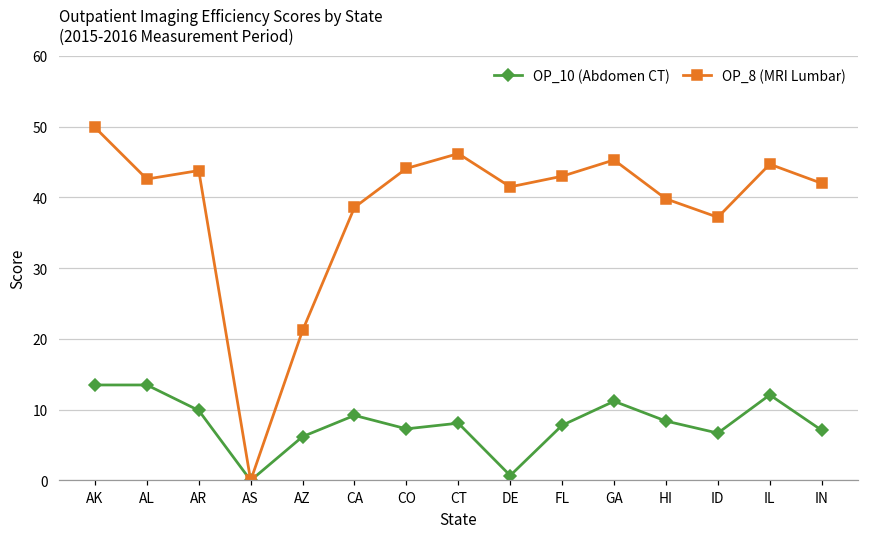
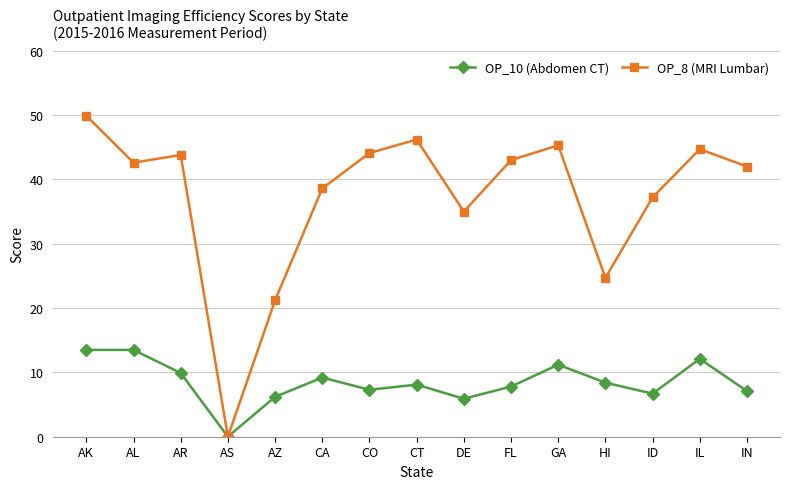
  {
    "OP_10 (Abdomen CT)": {
      "AK": 14,
      "AL": 14,
      "AR": 10,
      "AZ": 6,
      "CA": 9,
      "CO": 7,
      "CT": 8,
-     "DE": 1,
+     "DE": 6,
      "FL": 8,
      "GA": 11,
      "HI": 8,
      "ID": 7,
      "IL": 12,
      "IN": 7
    },
    "OP_8 (MRI Lumbar)": {
      "AK": 50,
      "AL": 43,
      "AR": 44,
      "AZ": 21,
      "CA": 39,
      "CO": 44,
      "CT": 46,
-     "DE": 42,
+     "DE": 35,
      "FL": 43,
      "GA": 45,
-     "HI": 40,
+     "HI": 25,
      "ID": 37,
      "IL": 45,
      "IN": 42
    }
  }
